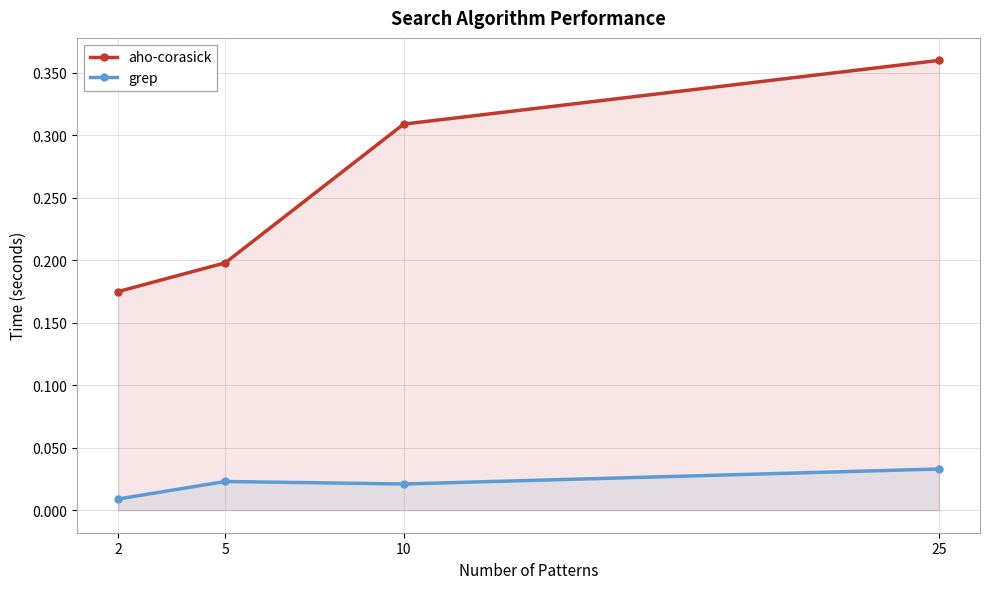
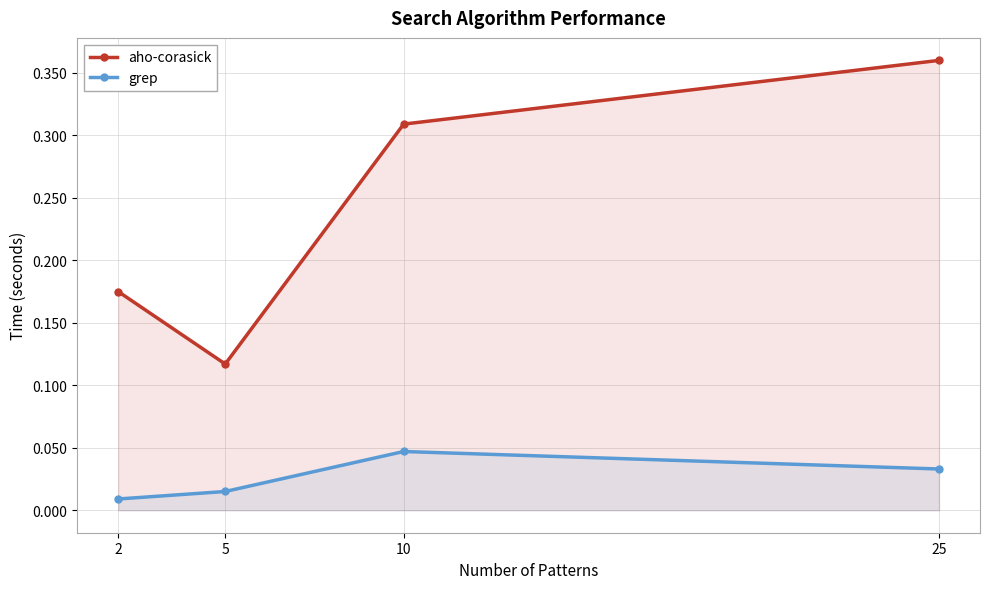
  {
    "aho-corasick": {
      "2": 0.175,
-     "5": 0.198,
+     "5": 0.117,
      "10": 0.309,
      "25": 0.360
    },
    "grep": {
      "2": 0.009,
-     "5": 0.023,
-     "10": 0.021,
+     "5": 0.015,
+     "10": 0.047,
      "25": 0.033
    }
  }
